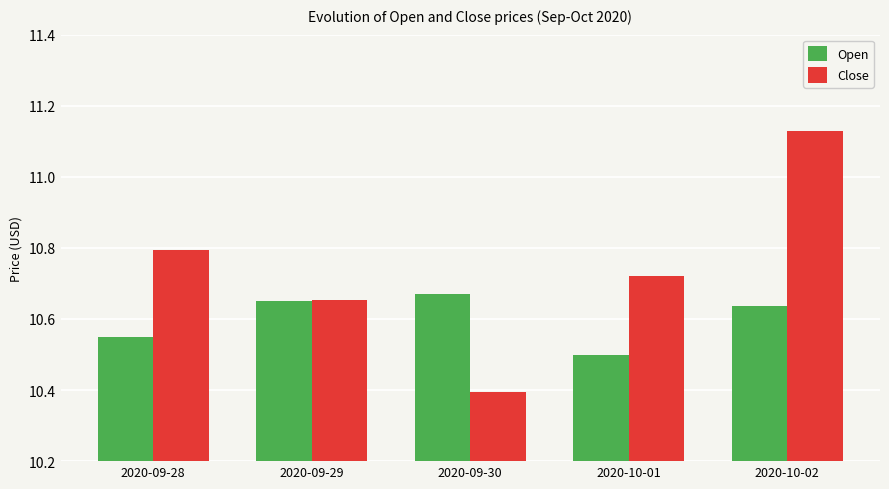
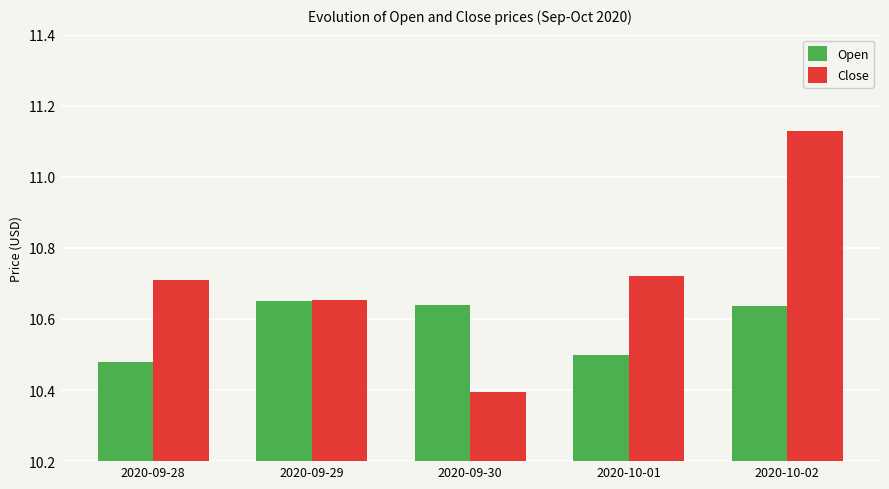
  {
    "Open": {
-     "2020-09-28": 10.55,
+     "2020-09-28": 10.48,
      "2020-09-29": 10.65,
-     "2020-09-30": 10.67,
+     "2020-09-30": 10.64,
      "2020-10-01": 10.50,
      "2020-10-02": 10.64
    },
    "Close": {
-     "2020-09-28": 10.79,
+     "2020-09-28": 10.71,
      "2020-09-29": 10.65,
      "2020-09-30": 10.39,
      "2020-10-01": 10.72,
      "2020-10-02": 11.13
    }
  }
